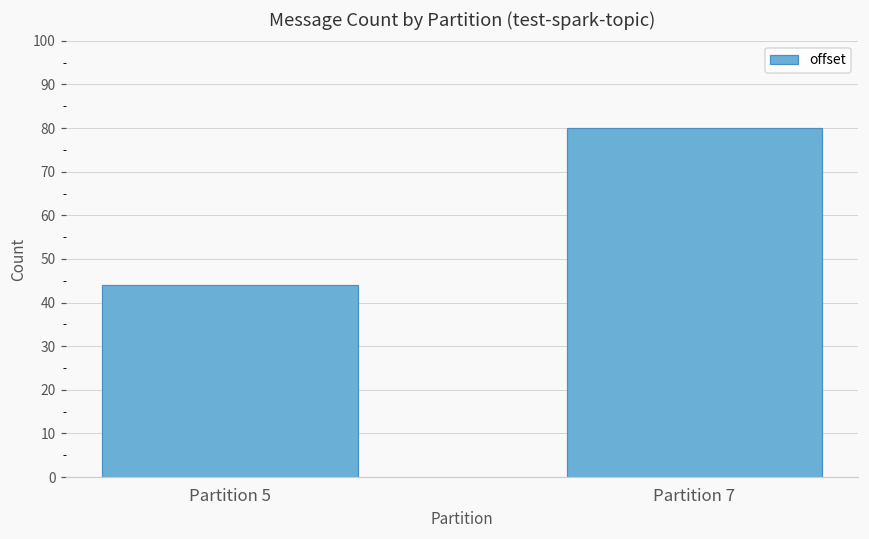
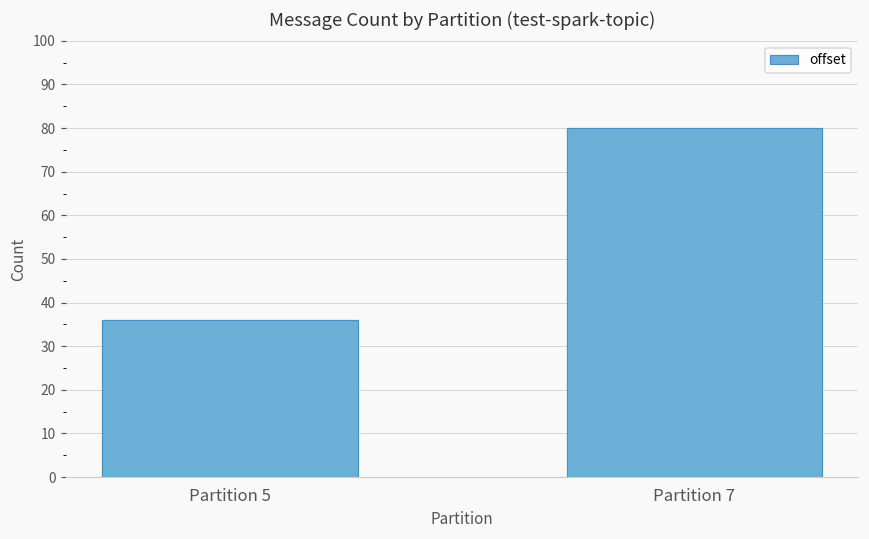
  {
-   "Partition 5": 44,
+   "Partition 5": 36,
    "Partition 7": 80
  }
